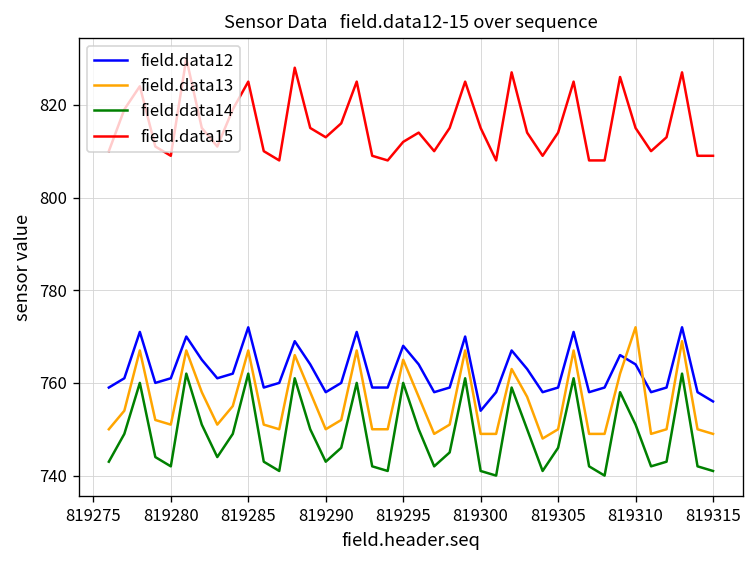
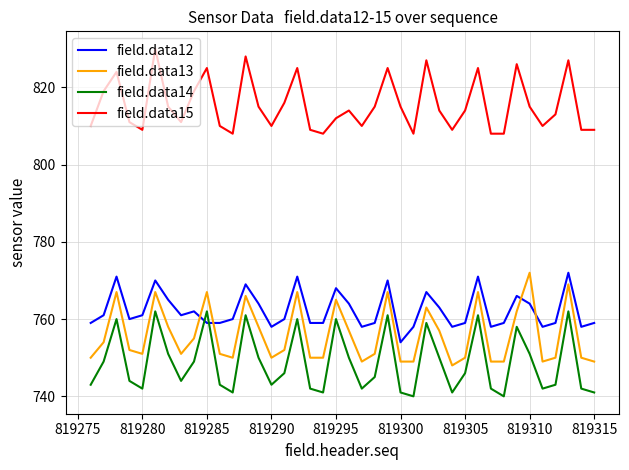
  {
    "field.data12": {
      "819280": 761,
-     "819285": 772,
+     "819285": 759,
      "819290": 758,
      "819295": 768,
      "819300": 754,
      "819305": 759,
      "819310": 764,
-     "819315": 756
+     "819315": 759
    },
    "field.data13": {
      "819280": 751,
      "819285": 767,
      "819290": 750,
      "819295": 765,
      "819300": 749,
      "819305": 750,
      "819310": 772,
      "819315": 749
    },
    "field.data14": {
      "819280": 742,
      "819285": 762,
      "819290": 743,
      "819295": 760,
      "819300": 741,
      "819305": 746,
      "819310": 751,
      "819315": 741
    },
    "field.data15": {
      "819280": 809,
      "819285": 825,
-     "819290": 813,
+     "819290": 810,
      "819295": 812,
      "819300": 815,
      "819305": 814,
      "819310": 815,
      "819315": 809
    }
  }
